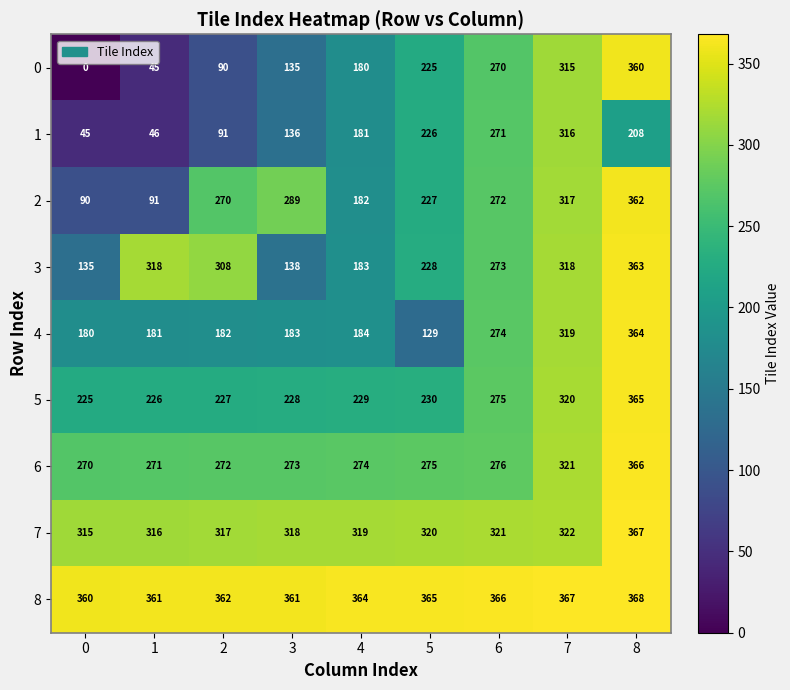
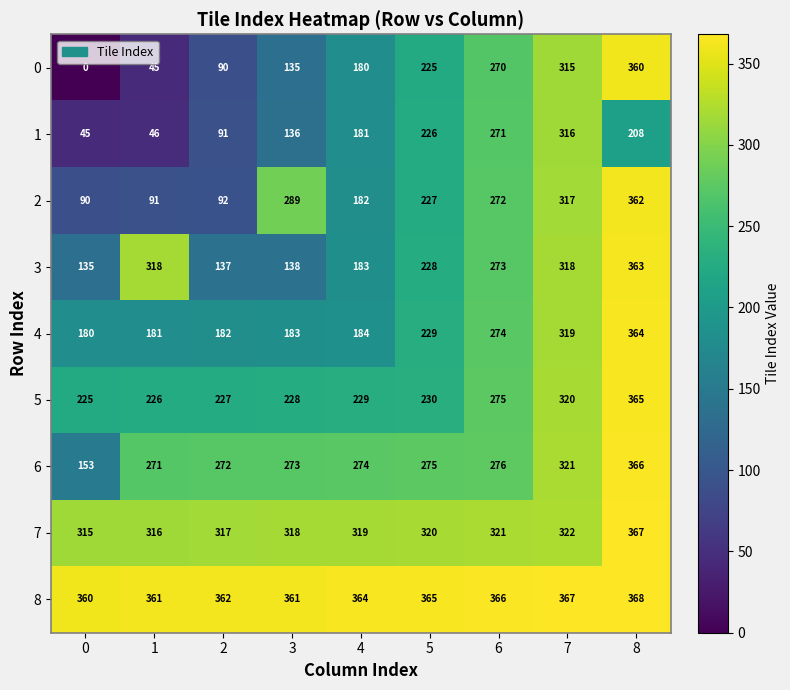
  {
    "0": {
      "2": 90,
      "3": 135,
      "4": 180,
      "5": 225,
      "6": 270,
      "7": 315,
      "8": 360
    },
    "1": {
      "0": 45,
      "1": 46,
      "2": 91,
      "3": 136,
      "4": 181,
      "5": 226,
      "6": 271,
      "7": 316,
      "8": 208
    },
    "2": {
      "0": 90,
      "1": 91,
-     "2": 270,
+     "2": 92,
      "3": 289,
      "4": 182,
      "5": 227,
      "6": 272,
      "7": 317,
      "8": 362
    },
    "3": {
      "0": 135,
      "1": 318,
-     "2": 308,
+     "2": 137,
      "3": 138,
      "4": 183,
      "5": 228,
      "6": 273,
      "7": 318,
      "8": 363
    },
    "4": {
      "0": 180,
      "1": 181,
      "2": 182,
      "3": 183,
      "4": 184,
-     "5": 129,
+     "5": 229,
      "6": 274,
      "7": 319,
      "8": 364
    },
    "5": {
      "0": 225,
      "1": 226,
      "2": 227,
      "3": 228,
      "4": 229,
      "5": 230,
      "6": 275,
      "7": 320,
      "8": 365
    },
    "6": {
-     "0": 270,
+     "0": 153,
      "1": 271,
      "2": 272,
      "3": 273,
      "4": 274,
      "5": 275,
      "6": 276,
      "7": 321,
      "8": 366
    },
    "7": {
      "0": 315,
      "1": 316,
      "2": 317,
      "3": 318,
      "4": 319,
      "5": 320,
      "6": 321,
      "7": 322,
      "8": 367
    },
    "8": {
      "0": 360,
      "1": 361,
      "2": 362,
      "3": 361,
      "4": 364,
      "5": 365,
      "6": 366,
      "7": 367,
      "8": 368
    }
  }
